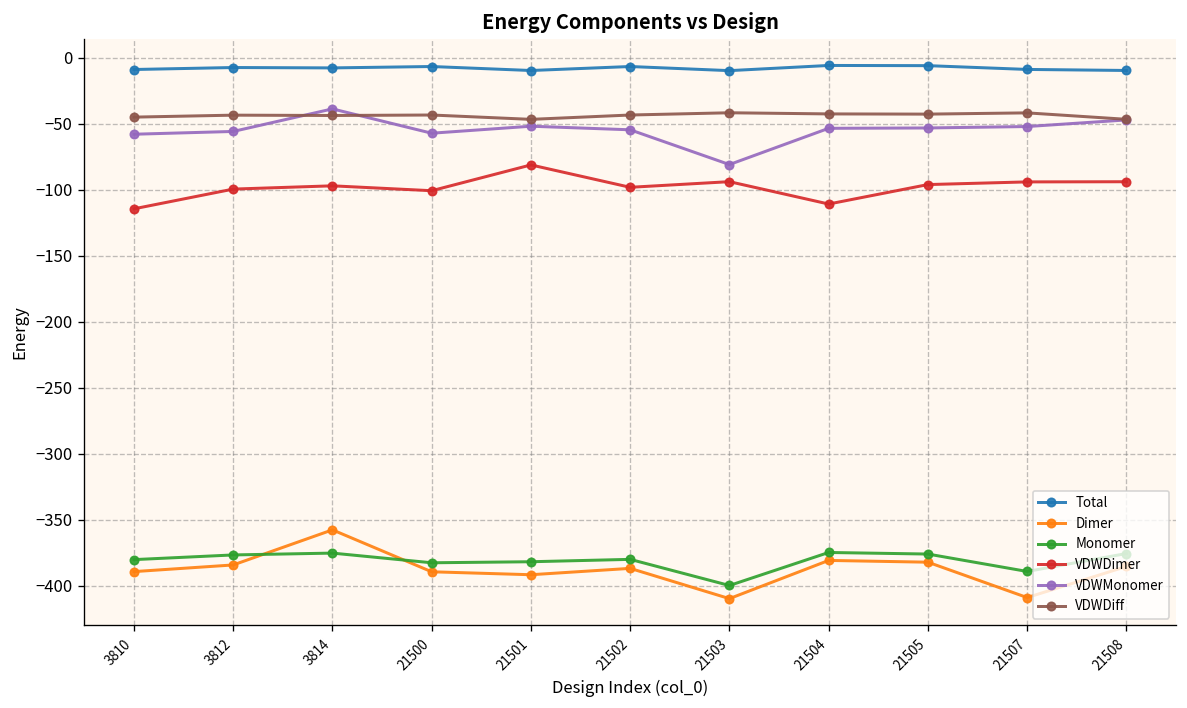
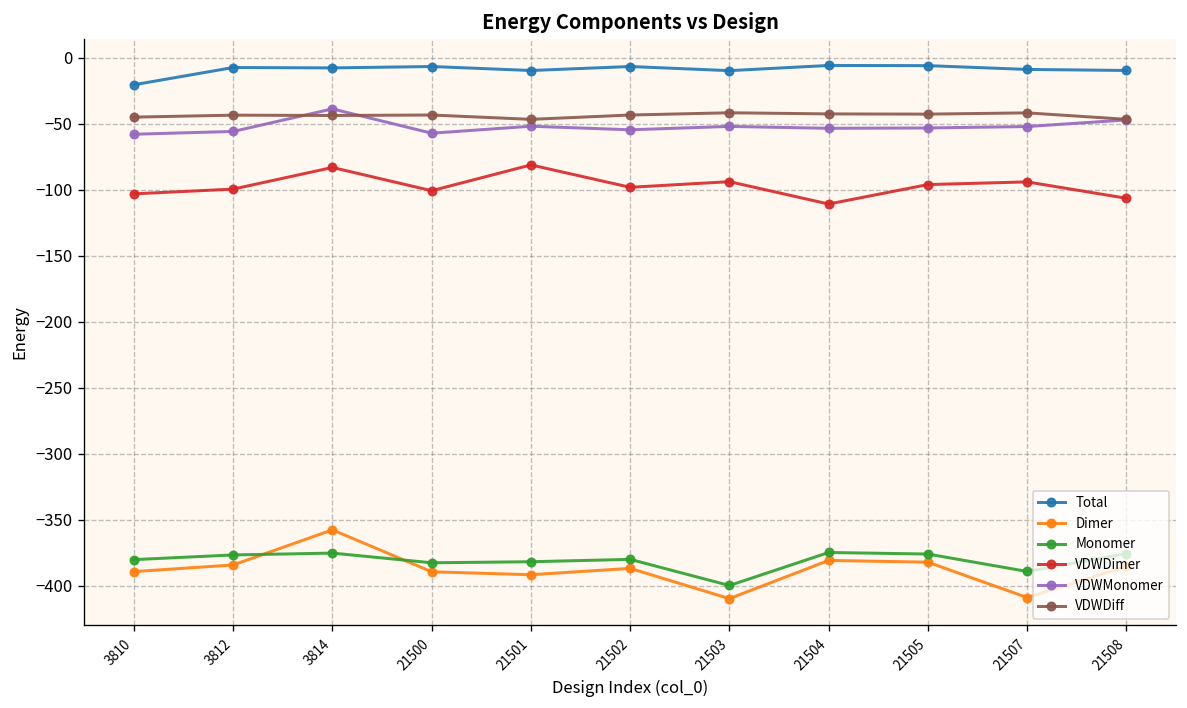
  {
    "Total": {
-     "3810": -9,
+     "3810": -21,
      "3812": -8,
      "3814": -8,
      "21500": -7,
      "21501": -10,
      "21502": -7,
      "21503": -10,
      "21504": -6,
      "21505": -6,
      "21507": -9,
      "21508": -10
    },
    "Dimer": {
      "3810": -389,
      "3812": -384,
      "3814": -358,
      "21500": -389,
      "21501": -392,
      "21502": -387,
      "21503": -410,
      "21504": -381,
      "21505": -382,
      "21507": -409
    },
    "Monomer": {
      "3810": -380,
      "3812": -377,
      "3814": -375,
      "21500": -383,
      "21501": -382,
      "21502": -380,
      "21503": -400,
      "21504": -375,
      "21505": -376,
      "21507": -389
    },
    "VDWDimer": {
-     "3810": -115,
+     "3810": -103,
      "3812": -100,
-     "3814": -97,
+     "3814": -83,
      "21500": -101,
      "21501": -81,
      "21502": -98,
      "21503": -94,
      "21504": -111,
      "21505": -96,
      "21507": -94,
-     "21508": -94
+     "21508": -107
    },
    "VDWMonomer": {
      "3810": -58,
      "3812": -56,
      "3814": -39,
      "21500": -57,
      "21501": -52,
      "21502": -55,
-     "21503": -81,
+     "21503": -52,
      "21504": -54,
      "21505": -53,
      "21507": -52
    },
    "VDWDiff": {
      "3810": -45,
      "3812": -44,
      "3814": -44,
      "21500": -44,
      "21501": -47,
      "21502": -44,
      "21503": -42,
      "21504": -43,
      "21505": -43,
      "21507": -42
    }
  }
